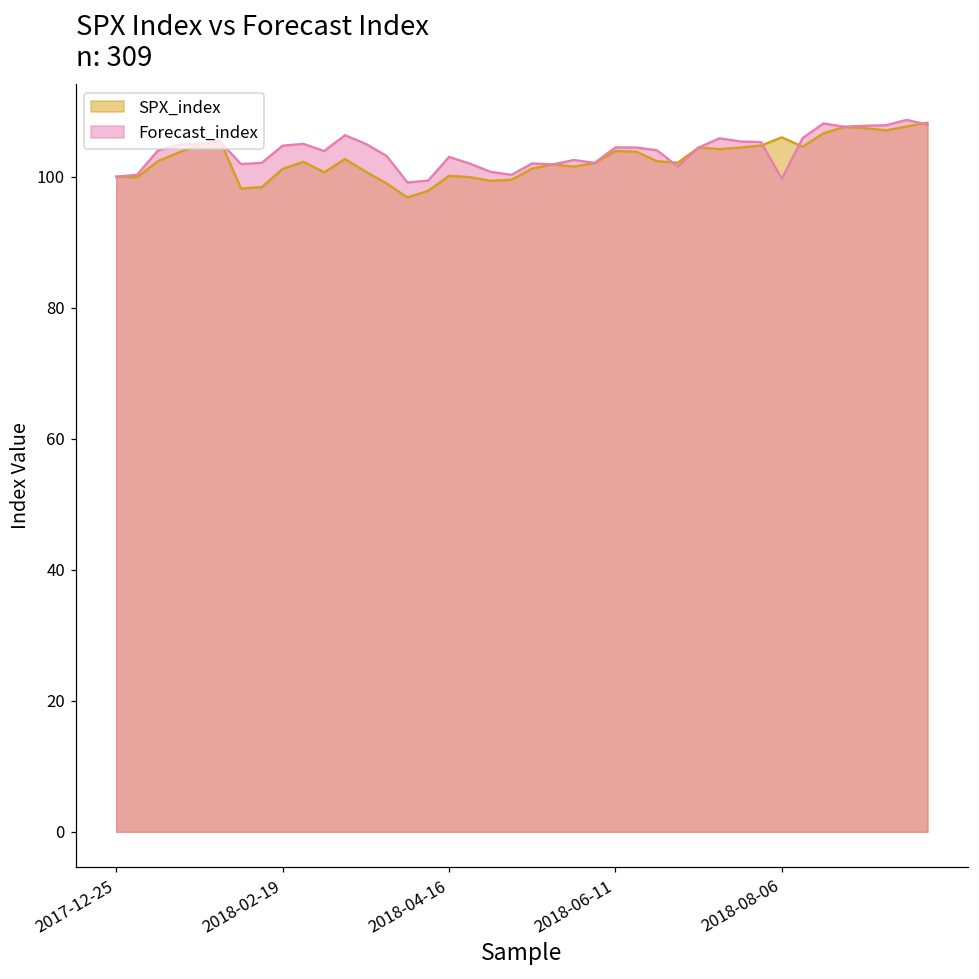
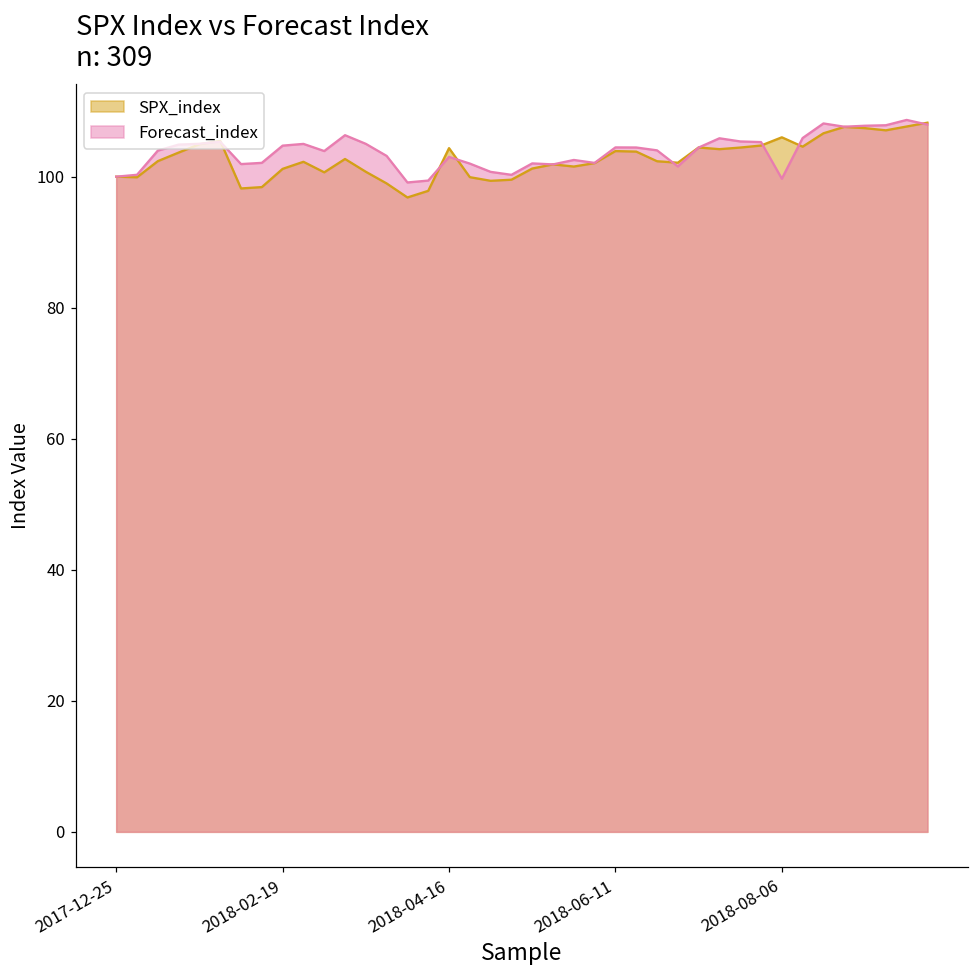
  {
    "SPX_index": {
      "2018-02-19": 101,
-     "2018-04-16": 100,
+     "2018-04-16": 104,
      "2018-06-11": 104,
      "2018-08-06": 106
    },
    "Forecast_index": {
      "2018-02-19": 105,
      "2018-04-16": 103,
      "2018-06-11": 104,
      "2018-08-06": 100
    }
  }
